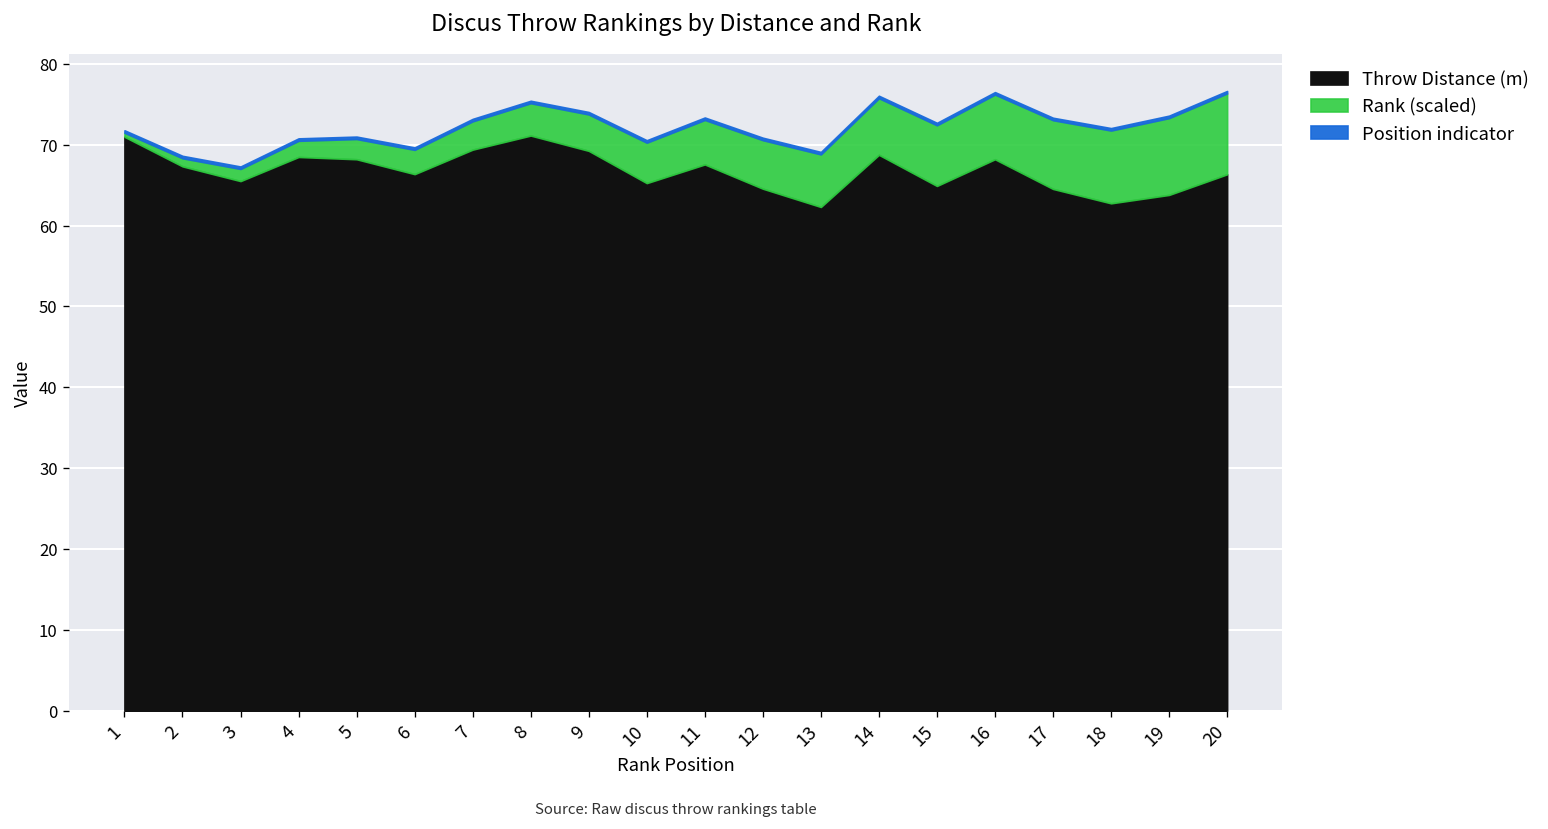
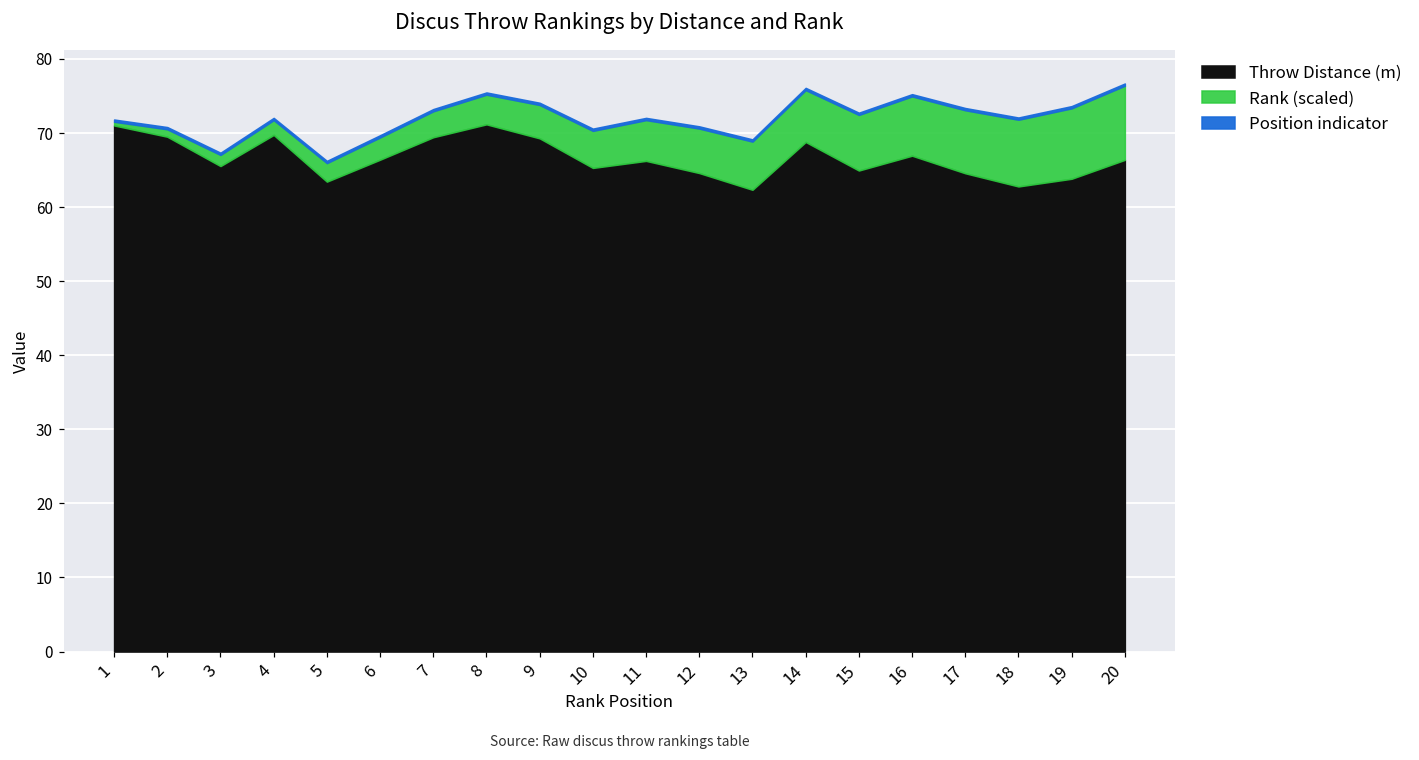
  {
    "Throw Distance (m)": {
      "1": 71,
-     "2": 67,
+     "2": 69,
      "3": 66,
-     "4": 68,
-     "5": 68,
+     "4": 70,
+     "5": 63,
      "6": 66,
      "7": 69,
      "8": 71,
      "9": 69,
      "10": 65,
-     "11": 68,
+     "11": 66,
      "12": 65,
      "13": 62,
      "14": 69,
      "15": 65,
-     "16": 68,
+     "16": 67,
      "17": 65,
      "18": 63,
      "19": 64,
      "20": 66
    }
  }
